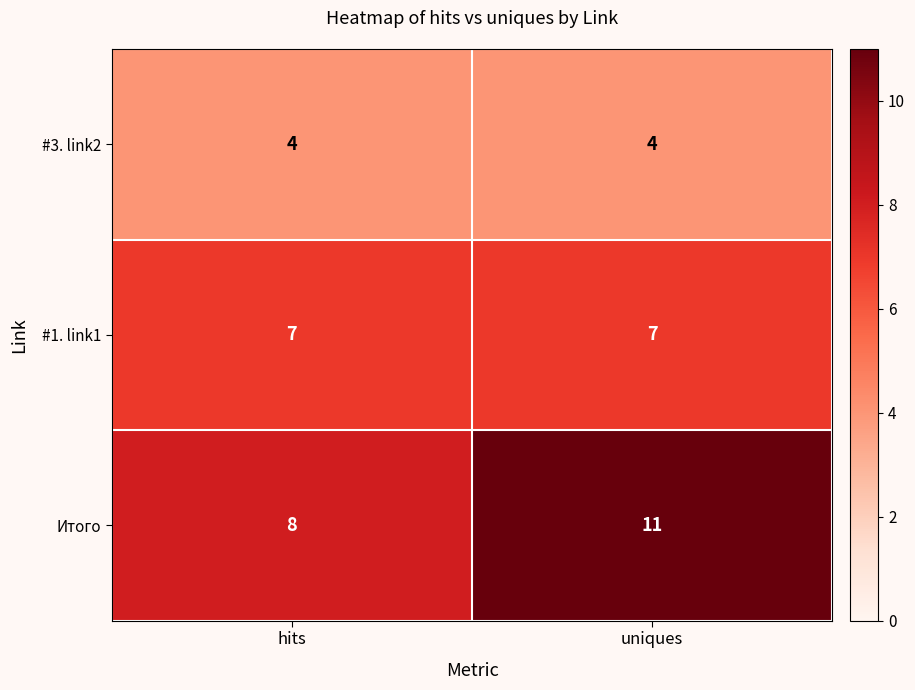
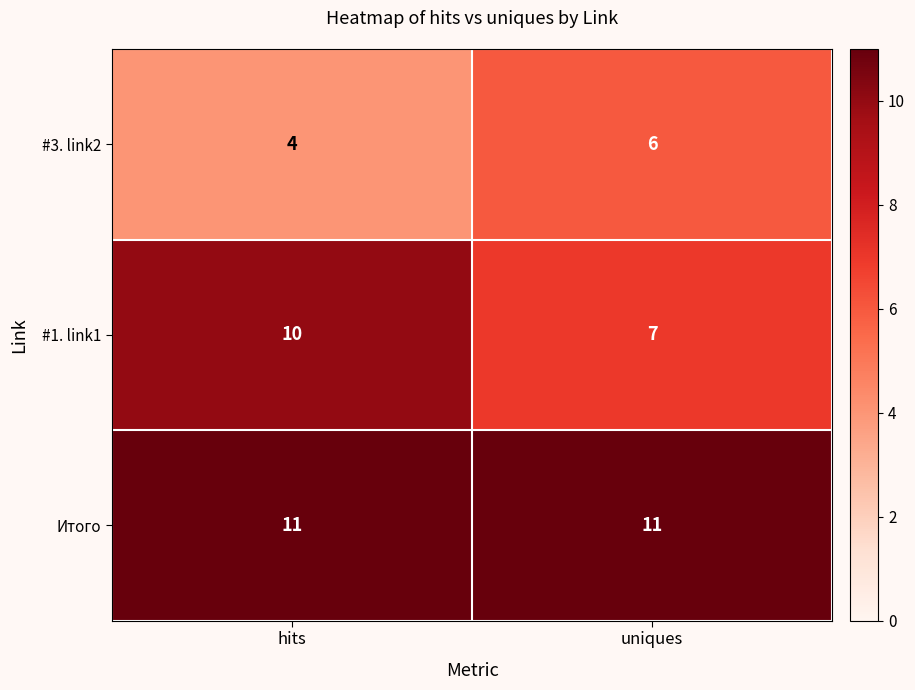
  {
    "#3. link2": {
      "hits": 4,
-     "uniques": 4
+     "uniques": 6
    },
    "#1. link1": {
-     "hits": 7,
+     "hits": 10,
      "uniques": 7
    },
    "Итого": {
-     "hits": 8,
+     "hits": 11,
      "uniques": 11
    }
  }
